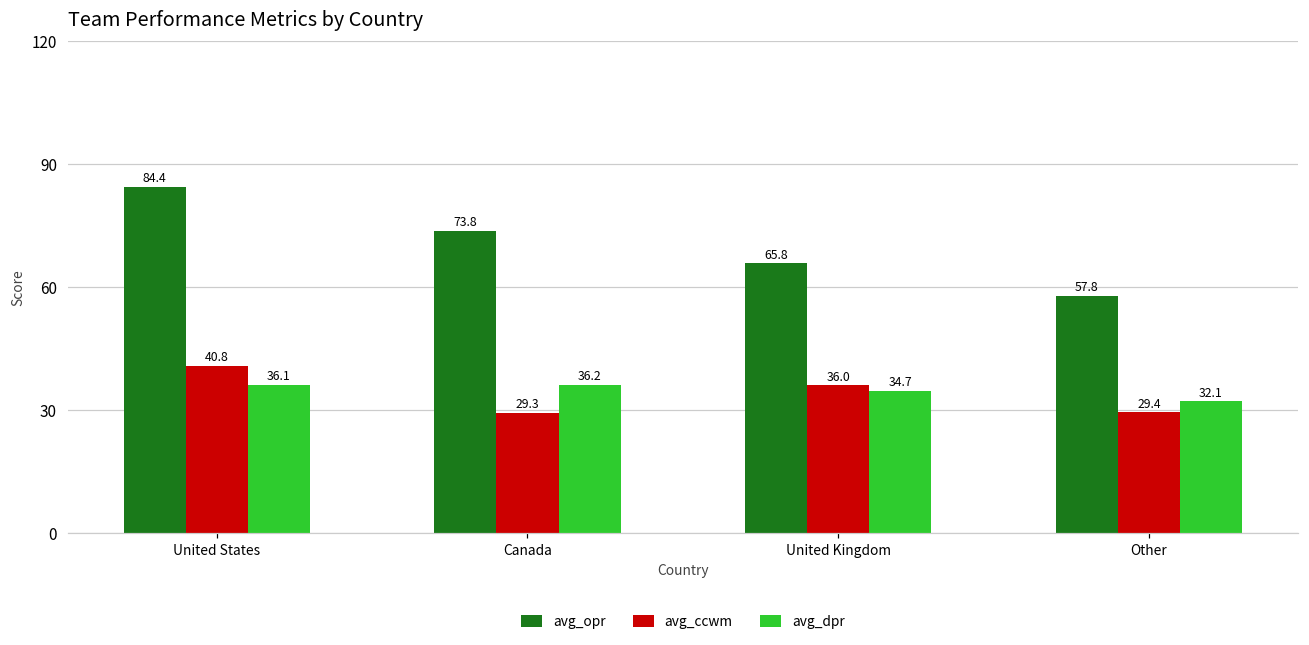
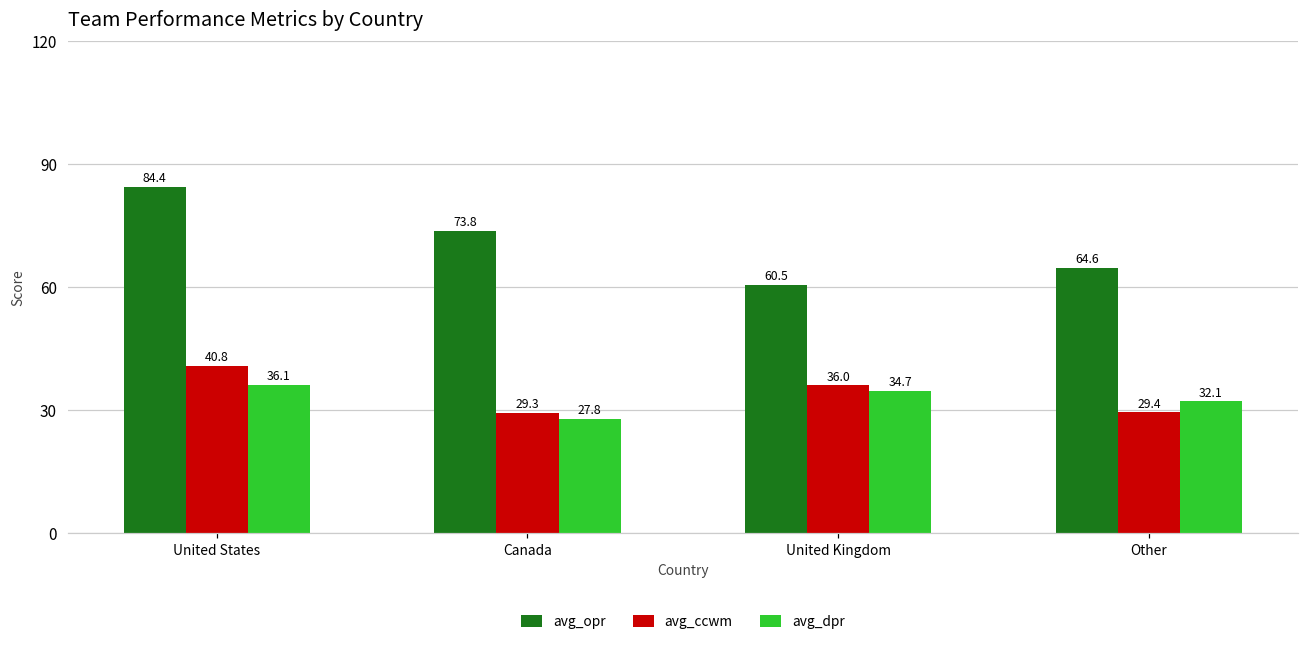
  {
    "avg_opr": {
      "United States": 84.4,
      "Canada": 73.8,
-     "United Kingdom": 65.8,
-     "Other": 57.8
+     "United Kingdom": 60.5,
+     "Other": 64.6
    },
    "avg_ccwm": {
      "United States": 40.8,
      "Canada": 29.3,
      "United Kingdom": 36.0,
      "Other": 29.4
    },
    "avg_dpr": {
      "United States": 36.1,
-     "Canada": 36.2,
+     "Canada": 27.8,
      "United Kingdom": 34.7,
      "Other": 32.1
    }
  }
